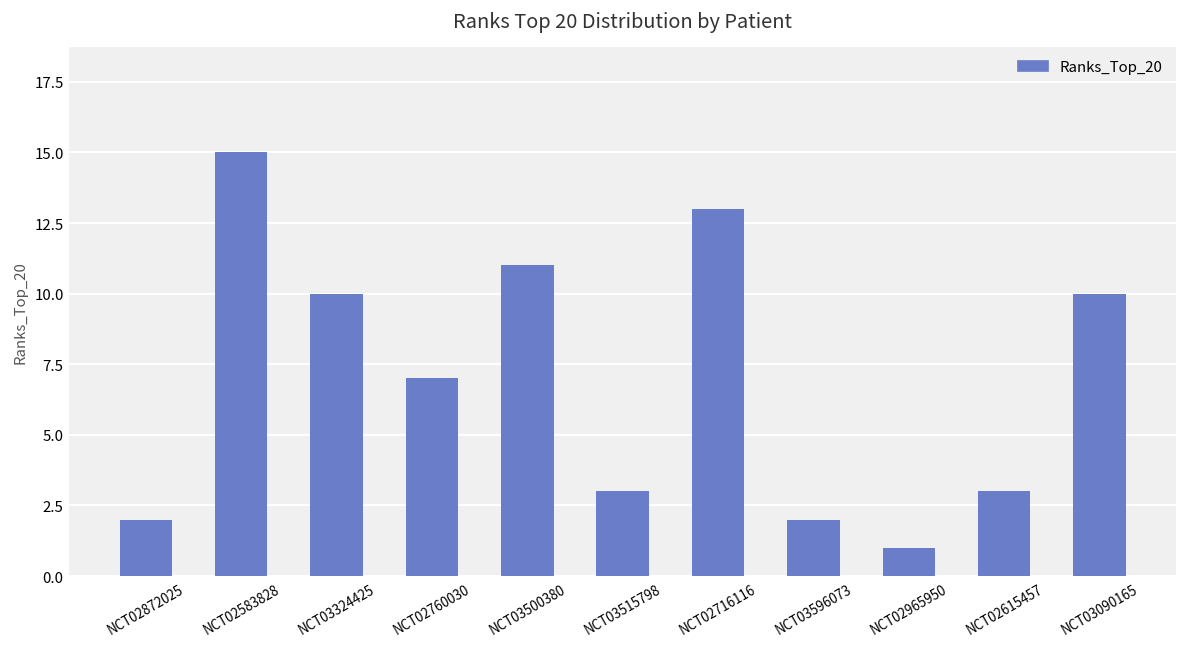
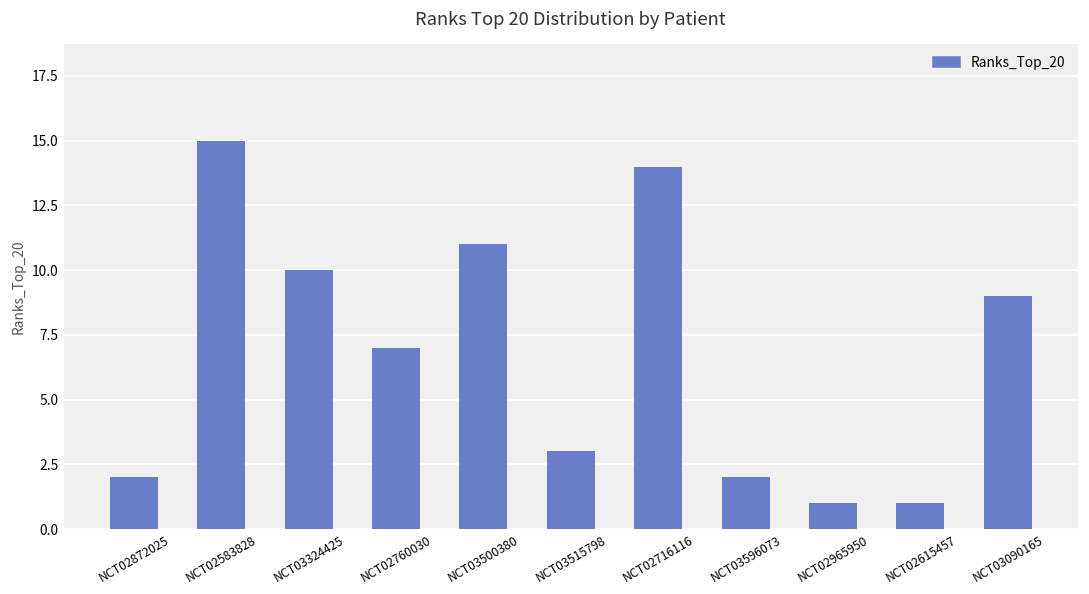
  {
    "NCT02872025": 2,
    "NCT02583828": 15,
    "NCT03324425": 10,
    "NCT02760030": 7,
    "NCT03500380": 11,
    "NCT03515798": 3,
-   "NCT02716116": 13,
+   "NCT02716116": 14,
    "NCT03596073": 2,
    "NCT02965950": 1,
-   "NCT02615457": 3,
-   "NCT03090165": 10
+   "NCT02615457": 1,
+   "NCT03090165": 9
  }
